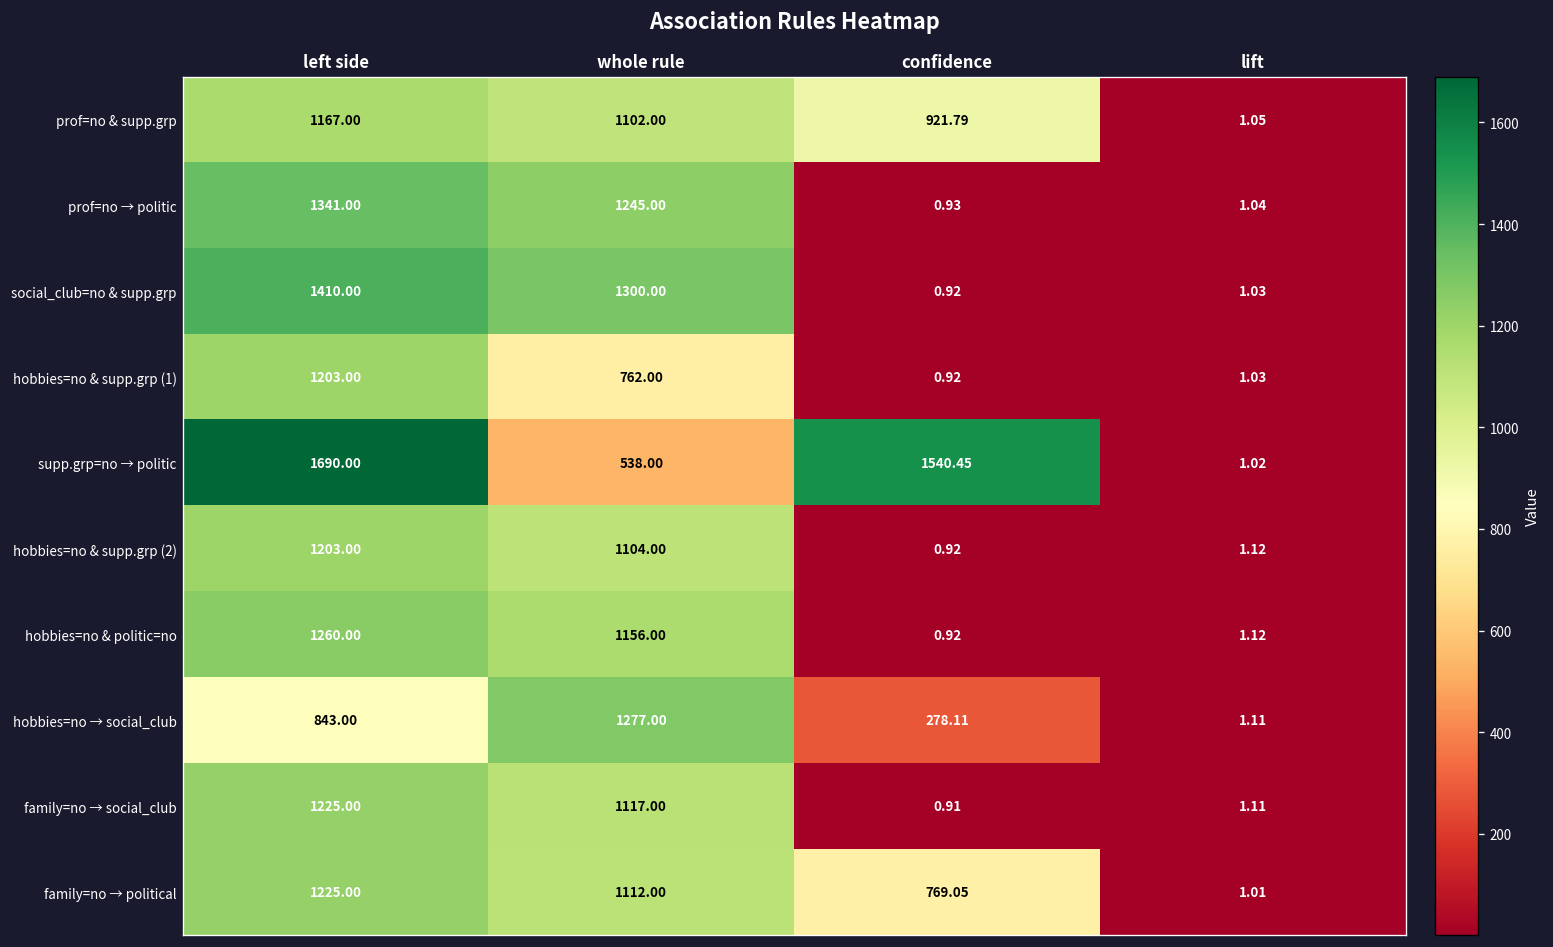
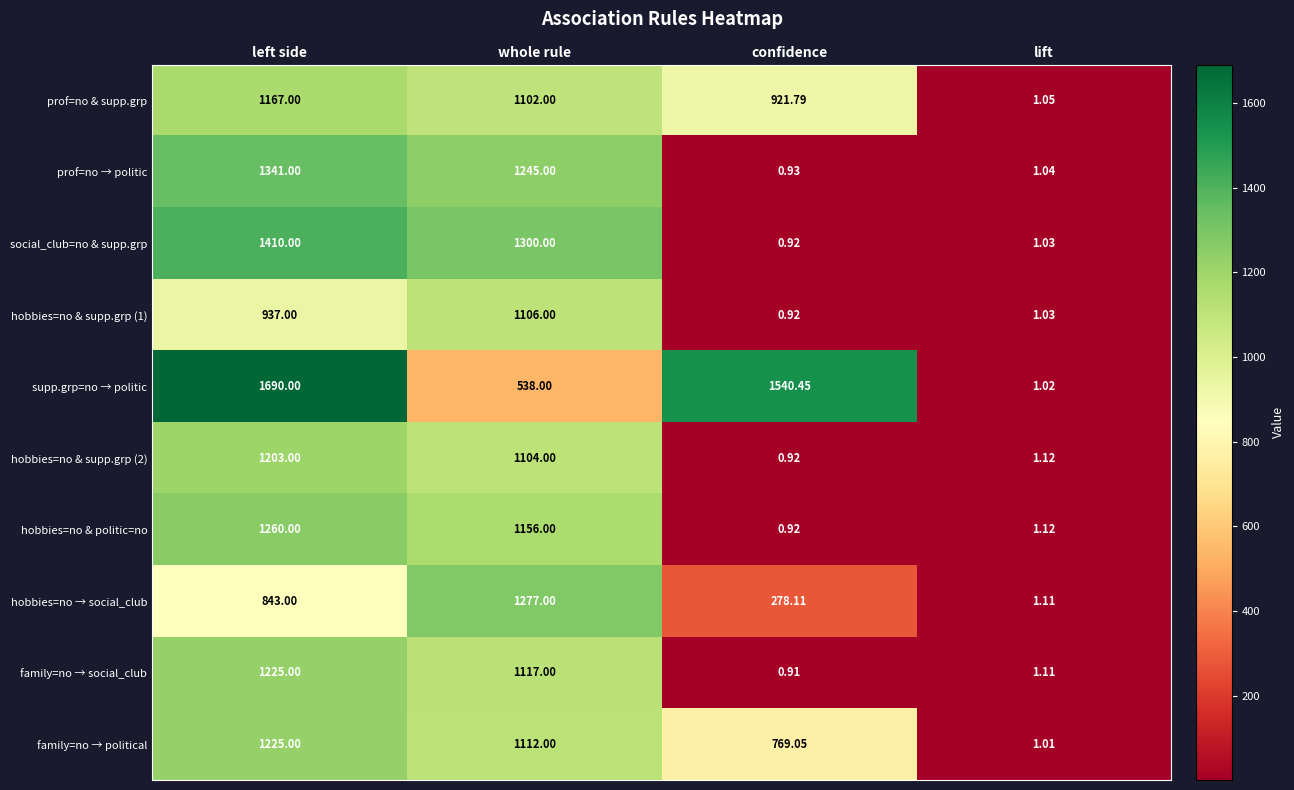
  {
    "prof=no & supp.grp": {
      "left side": 1167.00,
      "whole rule": 1102.00,
      "confidence": 921.79,
      "lift": 1.05
    },
    "prof=no → politic": {
      "left side": 1341.00,
      "whole rule": 1245.00,
      "confidence": 0.93,
      "lift": 1.04
    },
    "social_club=no & supp.grp": {
      "left side": 1410.00,
      "whole rule": 1300.00,
      "confidence": 0.92,
      "lift": 1.03
    },
    "hobbies=no & supp.grp (1)": {
-     "left side": 1203.00,
-     "whole rule": 762.00,
+     "left side": 937.00,
+     "whole rule": 1106.00,
      "confidence": 0.92,
      "lift": 1.03
    },
    "supp.grp=no → politic": {
      "left side": 1690.00,
      "whole rule": 538.00,
      "confidence": 1540.45,
      "lift": 1.02
    },
    "hobbies=no & supp.grp (2)": {
      "left side": 1203.00,
      "whole rule": 1104.00,
      "confidence": 0.92,
      "lift": 1.12
    },
    "hobbies=no & politic=no": {
      "left side": 1260.00,
      "whole rule": 1156.00,
      "confidence": 0.92,
      "lift": 1.12
    },
    "hobbies=no → social_club": {
      "left side": 843.00,
      "whole rule": 1277.00,
      "confidence": 278.11,
      "lift": 1.11
    },
    "family=no → social_club": {
      "left side": 1225.00,
      "whole rule": 1117.00,
      "confidence": 0.91,
      "lift": 1.11
    },
    "family=no → political": {
      "left side": 1225.00,
      "whole rule": 1112.00,
      "confidence": 769.05,
      "lift": 1.01
    }
  }
